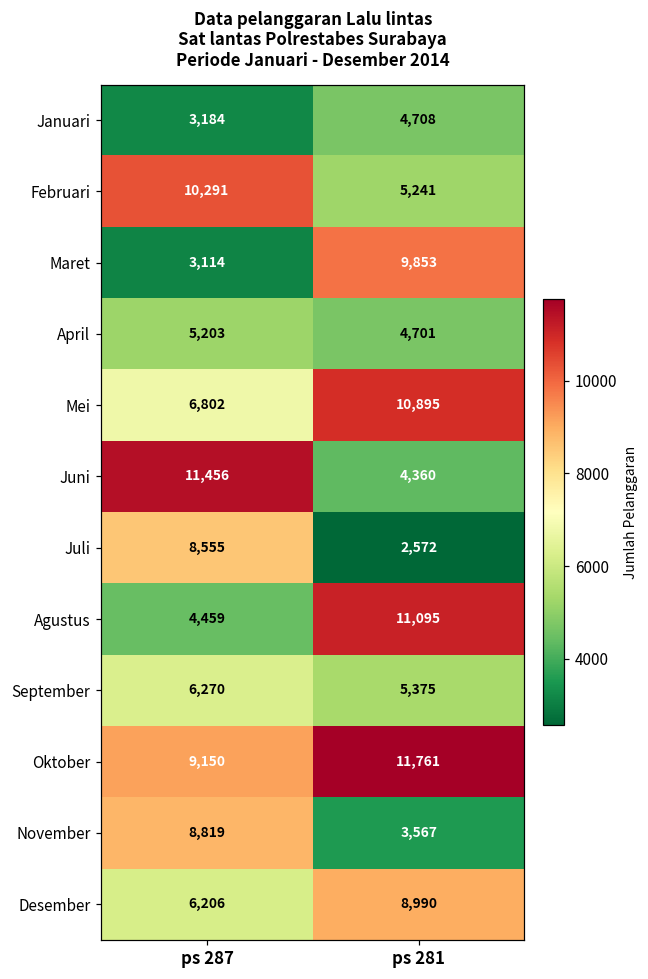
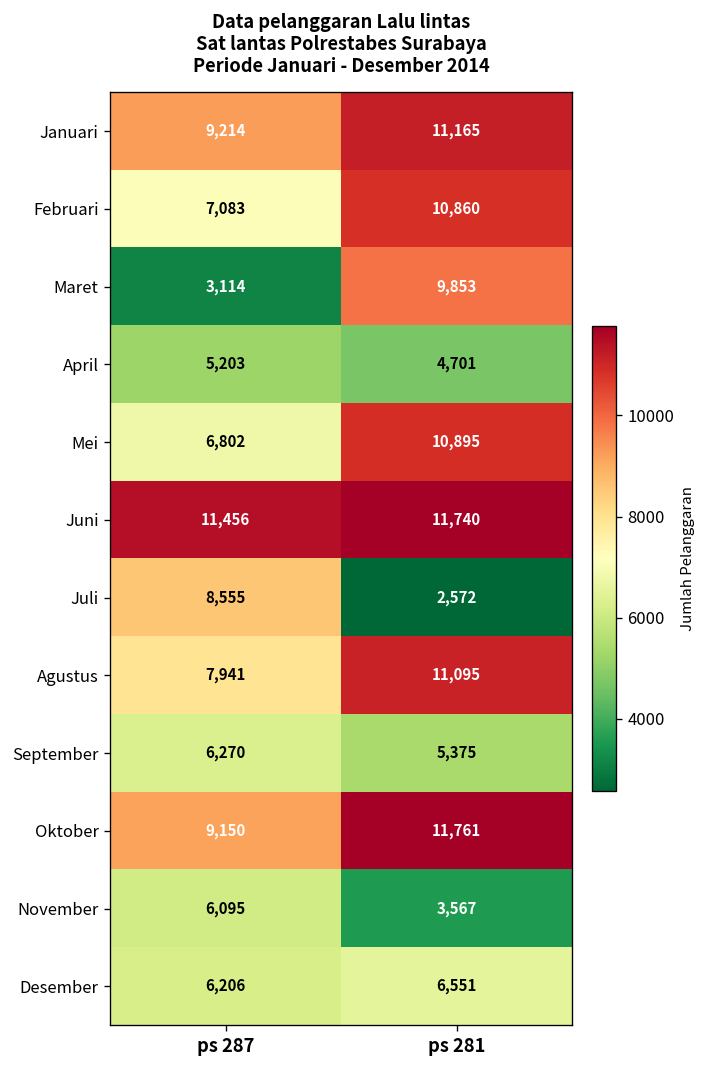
  {
    "Januari": {
-     "ps 287": "3,184",
-     "ps 281": "4,708"
+     "ps 287": "9,214",
+     "ps 281": "11,165"
    },
    "Februari": {
-     "ps 287": "10,291",
-     "ps 281": "5,241"
+     "ps 287": "7,083",
+     "ps 281": "10,860"
    },
    "Maret": {
      "ps 287": "3,114",
      "ps 281": "9,853"
    },
    "April": {
      "ps 287": "5,203",
      "ps 281": "4,701"
    },
    "Mei": {
      "ps 287": "6,802",
      "ps 281": "10,895"
    },
    "Juni": {
      "ps 287": "11,456",
-     "ps 281": "4,360"
+     "ps 281": "11,740"
    },
    "Juli": {
      "ps 287": "8,555",
      "ps 281": "2,572"
    },
    "Agustus": {
-     "ps 287": "4,459",
+     "ps 287": "7,941",
      "ps 281": "11,095"
    },
    "September": {
      "ps 287": "6,270",
      "ps 281": "5,375"
    },
    "Oktober": {
      "ps 287": "9,150",
      "ps 281": "11,761"
    },
    "November": {
-     "ps 287": "8,819",
+     "ps 287": "6,095",
      "ps 281": "3,567"
    },
    "Desember": {
      "ps 287": "6,206",
-     "ps 281": "8,990"
+     "ps 281": "6,551"
    }
  }
